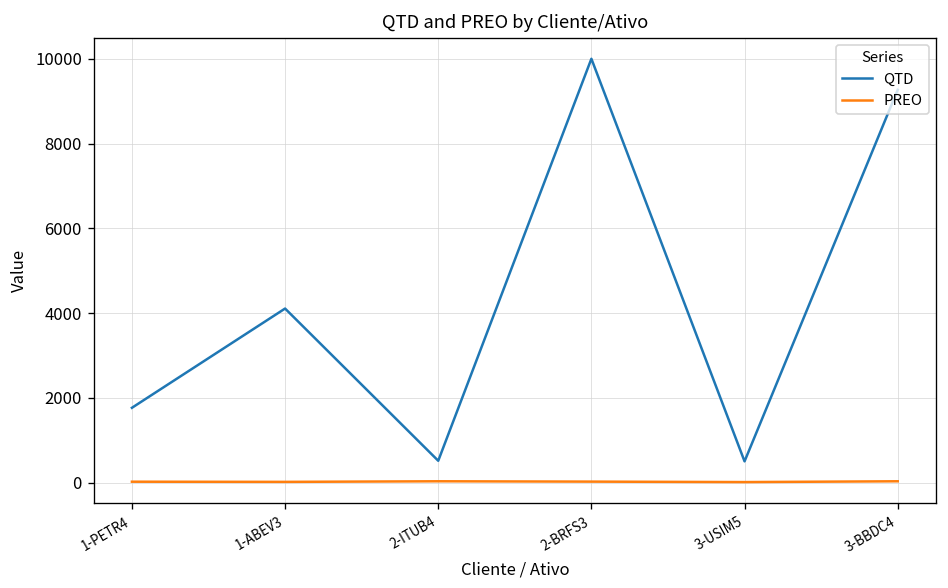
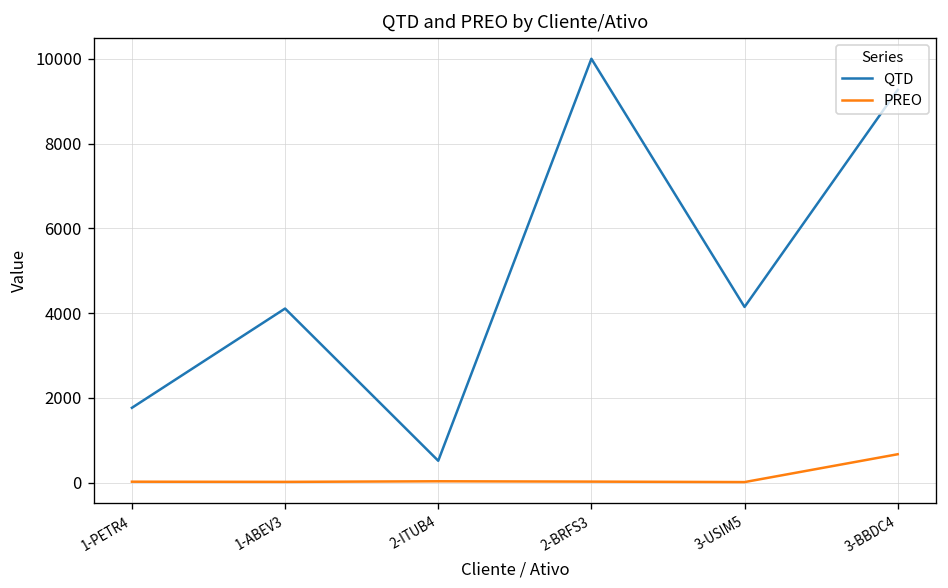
  {
    "QTD": {
      "1-PETR4": 1800,
      "1-ABEV3": 4100,
      "2-ITUB4": 500,
      "2-BRFS3": 10000,
-     "3-USIM5": 500
+     "3-USIM5": 4100
    },
    "PREO": {
      "1-PETR4": 0,
      "1-ABEV3": 0,
      "2-ITUB4": 0,
      "2-BRFS3": 0,
      "3-USIM5": 0,
-     "3-BBDC4": 0
+     "3-BBDC4": 700
    }
  }
